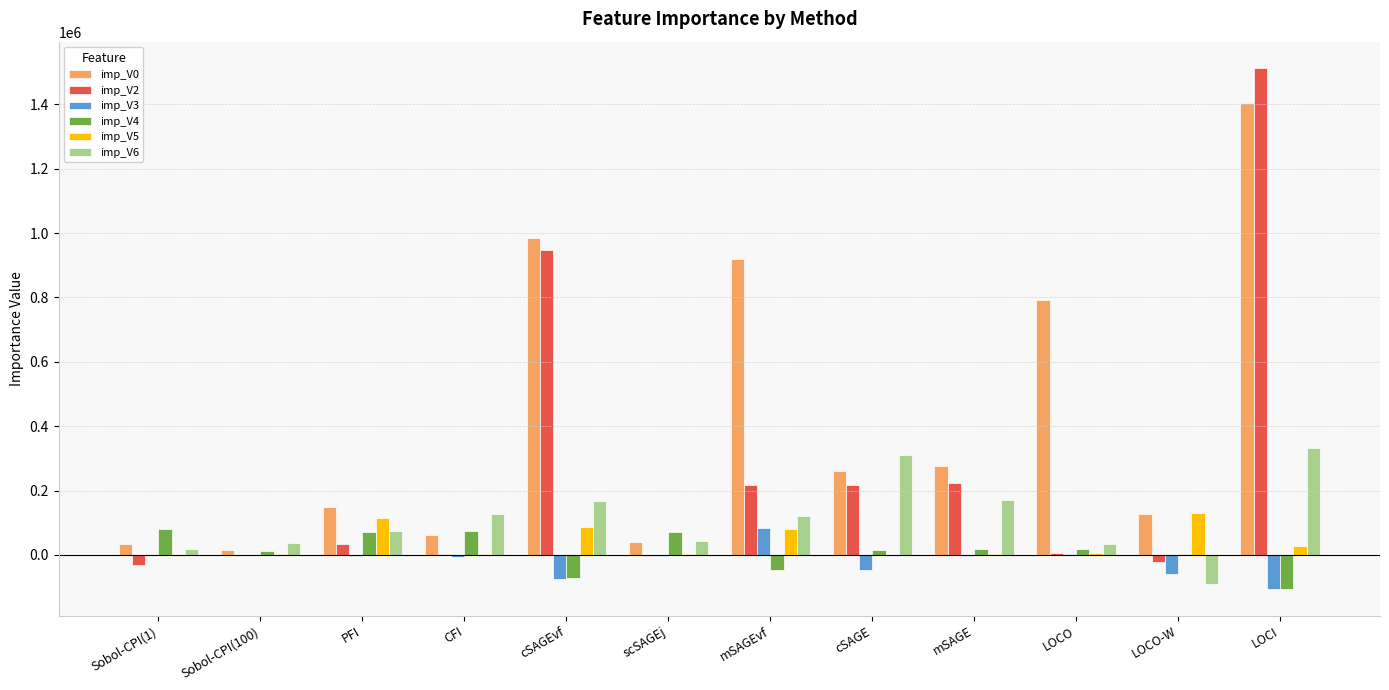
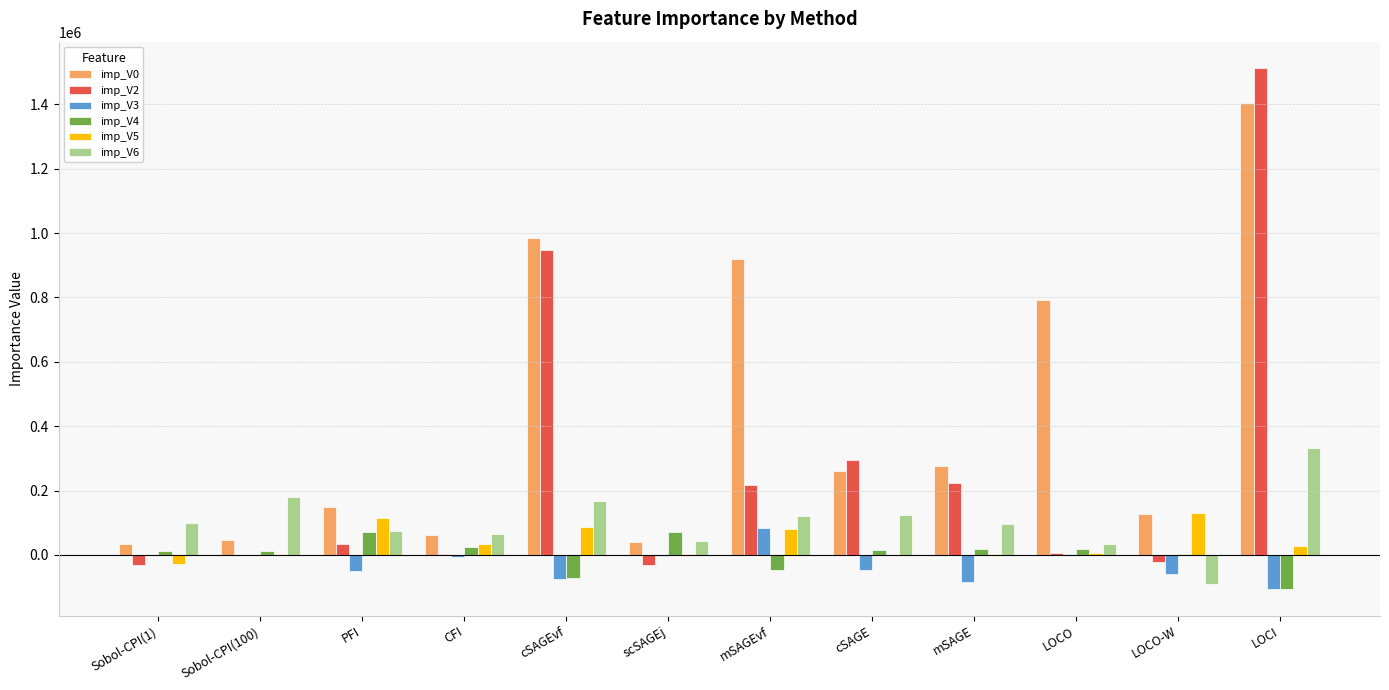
  {
    "imp_V0": {
      "Sobol-CPI(1)": 30000,
-     "Sobol-CPI(100)": 10000,
+     "Sobol-CPI(100)": 50000,
      "PFI": 150000,
      "CFI": 60000,
      "cSAGEvf": 990000,
      "scSAGEj": 40000,
      "mSAGEvf": 920000,
      "cSAGE": 260000,
      "mSAGE": 280000,
      "LOCO": 790000,
      "LOCO-W": 130000,
      "LOCI": 1400000
    },
    "imp_V2": {
      "Sobol-CPI(1)": -30000,
      "PFI": 30000,
      "cSAGEvf": 950000,
-     "scSAGEj": 0,
+     "scSAGEj": -30000,
      "mSAGEvf": 220000,
-     "cSAGE": 220000,
+     "cSAGE": 290000,
      "mSAGE": 220000,
      "LOCO-W": -20000,
      "LOCI": 1510000
    },
    "imp_V3": {
-     "PFI": 0,
+     "PFI": -50000,
      "cSAGEvf": -80000,
      "mSAGEvf": 80000,
      "cSAGE": -50000,
-     "mSAGE": 0,
+     "mSAGE": -80000,
      "LOCO-W": -60000,
      "LOCI": -110000
    },
    "imp_V4": {
-     "Sobol-CPI(1)": 80000,
+     "Sobol-CPI(1)": 10000,
      "Sobol-CPI(100)": 10000,
      "PFI": 70000,
-     "CFI": 70000,
+     "CFI": 30000,
      "cSAGEvf": -70000,
      "scSAGEj": 70000,
      "mSAGEvf": -50000,
      "cSAGE": 20000,
      "mSAGE": 20000,
      "LOCO": 20000,
      "LOCI": -110000
    },
    "imp_V5": {
-     "Sobol-CPI(1)": 0,
+     "Sobol-CPI(1)": -30000,
      "PFI": 120000,
-     "CFI": 0,
+     "CFI": 30000,
      "cSAGEvf": 90000,
      "mSAGEvf": 80000,
      "LOCO-W": 130000,
      "LOCI": 30000
    },
    "imp_V6": {
-     "Sobol-CPI(1)": 20000,
-     "Sobol-CPI(100)": 40000,
+     "Sobol-CPI(1)": 100000,
+     "Sobol-CPI(100)": 180000,
      "PFI": 80000,
-     "CFI": 130000,
+     "CFI": 60000,
      "cSAGEvf": 170000,
      "scSAGEj": 40000,
      "mSAGEvf": 120000,
-     "cSAGE": 310000,
-     "mSAGE": 170000,
+     "cSAGE": 120000,
+     "mSAGE": 100000,
      "LOCO": 30000,
      "LOCO-W": -90000,
      "LOCI": 330000
    }
  }
